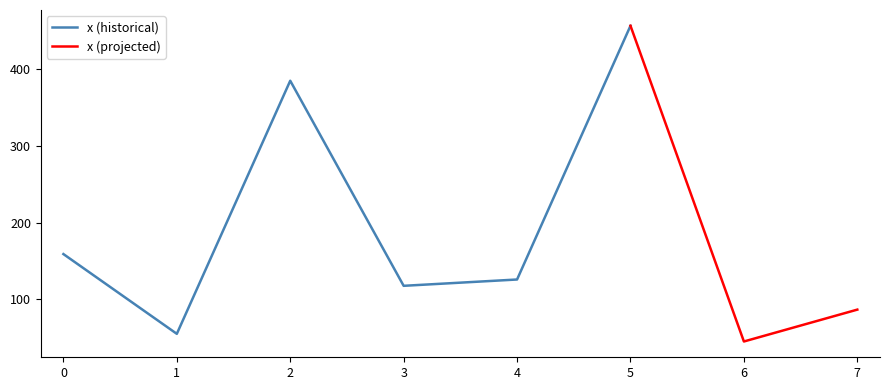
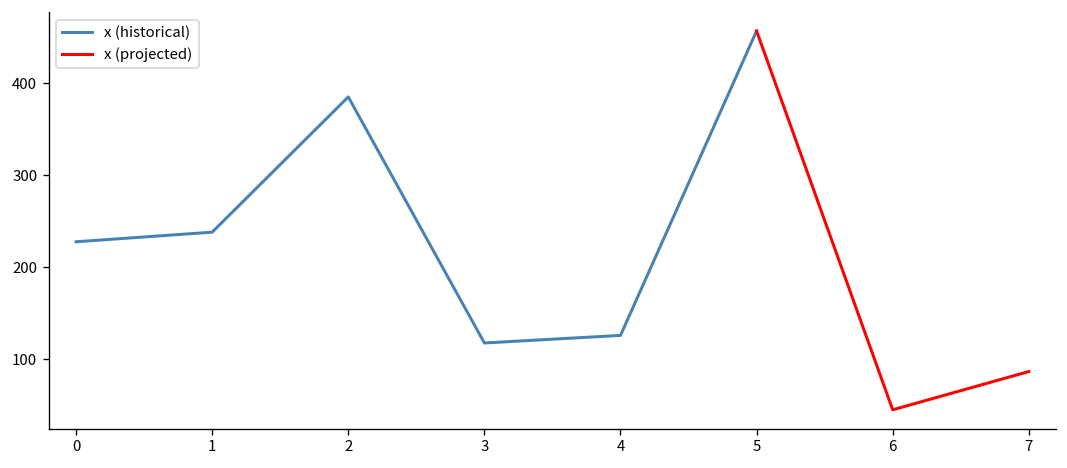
  {
    "x (historical)": {
-     "0": 160,
-     "1": 60,
+     "0": 230,
+     "1": 240,
      "2": 390,
      "3": 120,
      "4": 130
    },
    "x (projected)": {
      "6": 50,
      "7": 90
    }
  }
